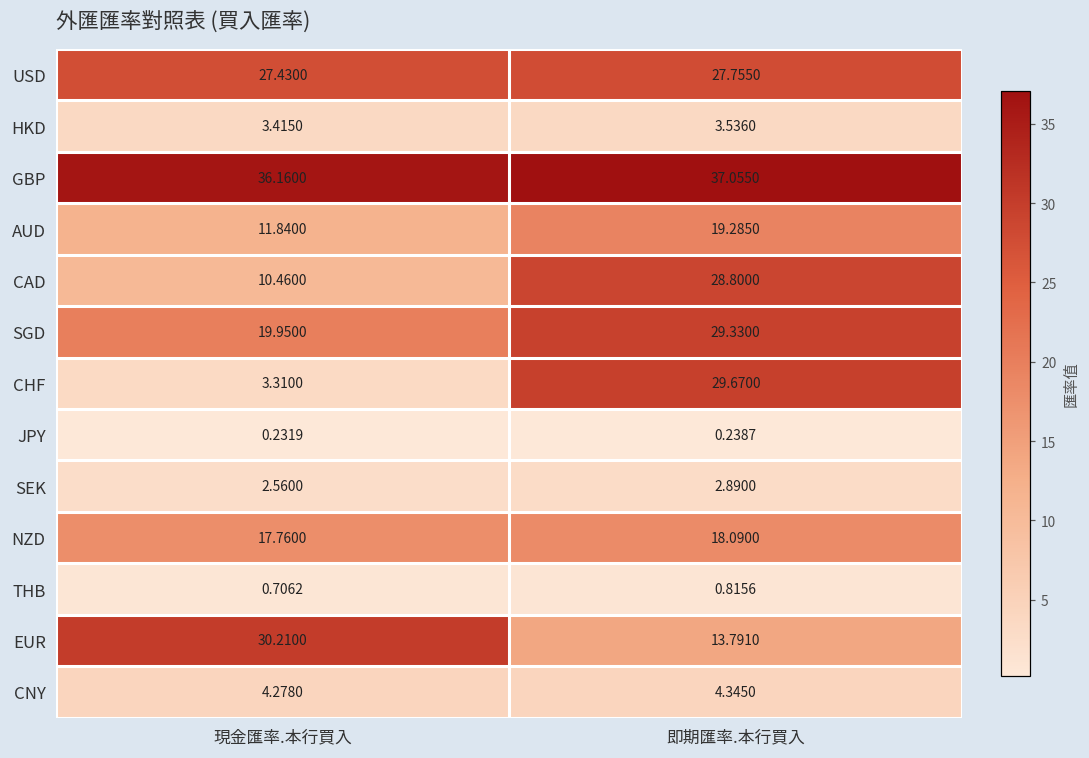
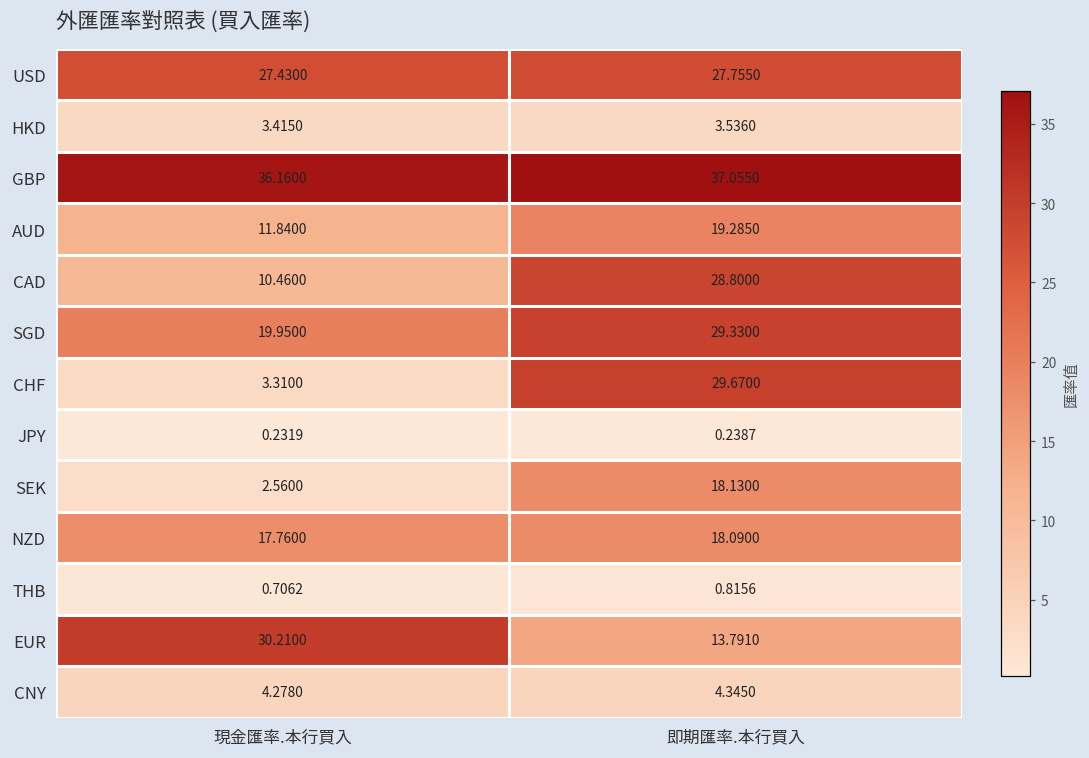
  {
    "USD": {
      "現金匯率.本行買入": 27.4300,
      "即期匯率.本行買入": 27.7550
    },
    "HKD": {
      "現金匯率.本行買入": 3.4150,
      "即期匯率.本行買入": 3.5360
    },
    "GBP": {
      "現金匯率.本行買入": 36.1600,
      "即期匯率.本行買入": 37.0550
    },
    "AUD": {
      "現金匯率.本行買入": 11.8400,
      "即期匯率.本行買入": 19.2850
    },
    "CAD": {
      "現金匯率.本行買入": 10.4600,
      "即期匯率.本行買入": 28.8000
    },
    "SGD": {
      "現金匯率.本行買入": 19.9500,
      "即期匯率.本行買入": 29.3300
    },
    "CHF": {
      "現金匯率.本行買入": 3.3100,
      "即期匯率.本行買入": 29.6700
    },
    "JPY": {
      "現金匯率.本行買入": 0.2319,
      "即期匯率.本行買入": 0.2387
    },
    "SEK": {
      "現金匯率.本行買入": 2.5600,
-     "即期匯率.本行買入": 2.8900
+     "即期匯率.本行買入": 18.1300
    },
    "NZD": {
      "現金匯率.本行買入": 17.7600,
      "即期匯率.本行買入": 18.0900
    },
    "THB": {
      "現金匯率.本行買入": 0.7062,
      "即期匯率.本行買入": 0.8156
    },
    "EUR": {
      "現金匯率.本行買入": 30.2100,
      "即期匯率.本行買入": 13.7910
    },
    "CNY": {
      "現金匯率.本行買入": 4.2780,
      "即期匯率.本行買入": 4.3450
    }
  }
